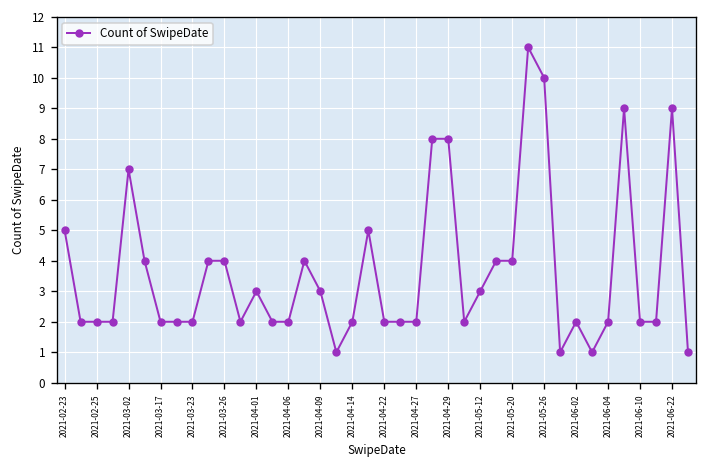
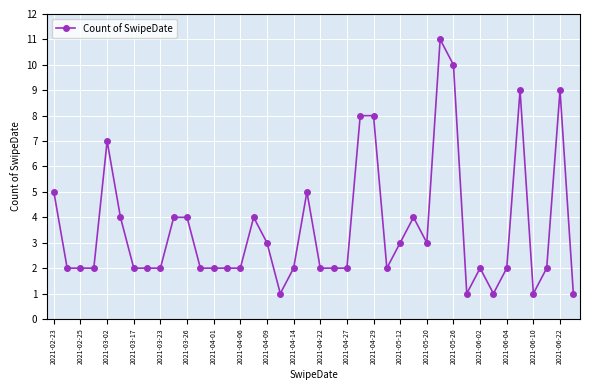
  {
    "2021-02-23": 5,
    "2021-02-25": 2,
    "2021-03-02": 7,
    "2021-03-17": 2,
    "2021-03-23": 2,
    "2021-03-26": 4,
-   "2021-04-01": 3,
+   "2021-04-01": 2,
    "2021-04-06": 2,
    "2021-04-09": 3,
    "2021-04-14": 2,
    "2021-04-22": 2,
    "2021-04-27": 2,
    "2021-04-29": 8,
    "2021-05-12": 3,
-   "2021-05-20": 4,
+   "2021-05-20": 3,
    "2021-05-26": 10,
    "2021-06-02": 2,
    "2021-06-04": 2,
-   "2021-06-10": 2,
+   "2021-06-10": 1,
    "2021-06-22": 9
  }
